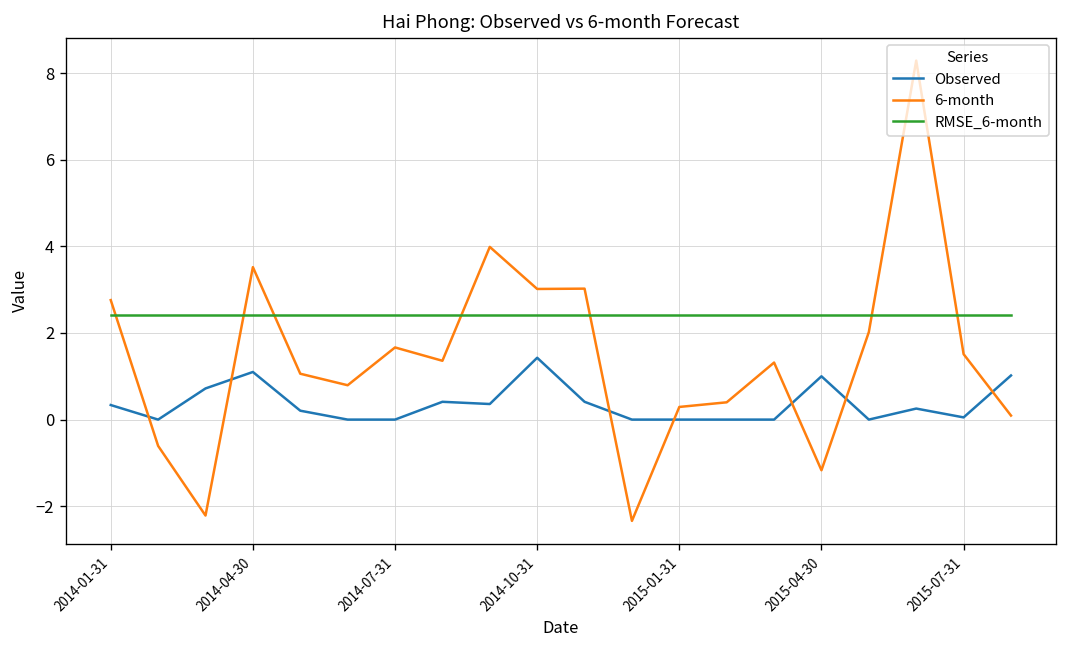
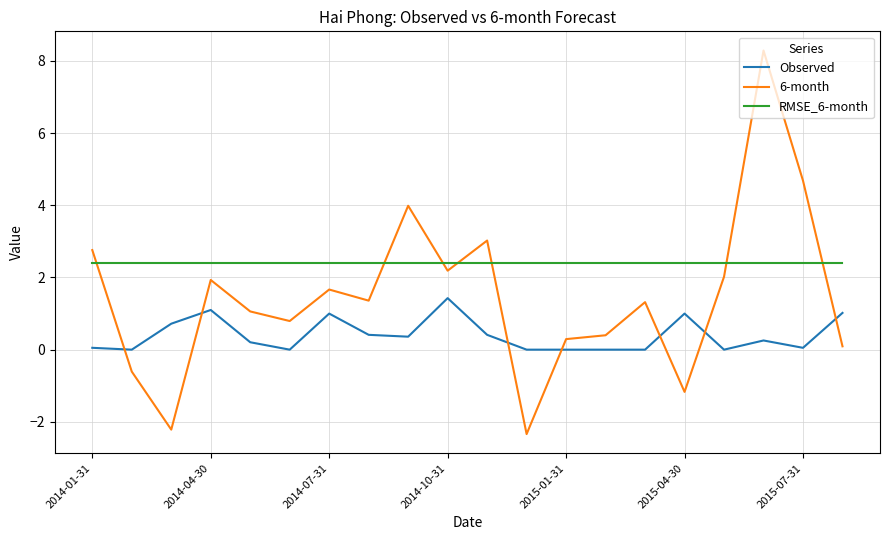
  {
    "Observed": {
-     "2014-01-31": 0.3,
+     "2014-01-31": 0.1,
      "2014-04-30": 1.1,
-     "2014-07-31": 0,
+     "2014-07-31": 1,
      "2014-10-31": 1.4,
      "2015-01-31": 0.0,
      "2015-04-30": 1.0,
      "2015-07-31": 0.1
    },
    "6-month": {
      "2014-01-31": 2.8,
-     "2014-04-30": 3.5,
+     "2014-04-30": 1.9,
      "2014-07-31": 1.7,
-     "2014-10-31": 3.0,
+     "2014-10-31": 2.2,
      "2015-01-31": 0.3,
      "2015-04-30": -1.2,
-     "2015-07-31": 1.5
+     "2015-07-31": 4.7
    },
    "RMSE_6-month": {
      "2014-01-31": 2.4,
      "2014-04-30": 2.4,
      "2014-07-31": 2.4,
      "2014-10-31": 2.4,
      "2015-01-31": 2.4,
      "2015-04-30": 2.4,
      "2015-07-31": 2.4
    }
  }
